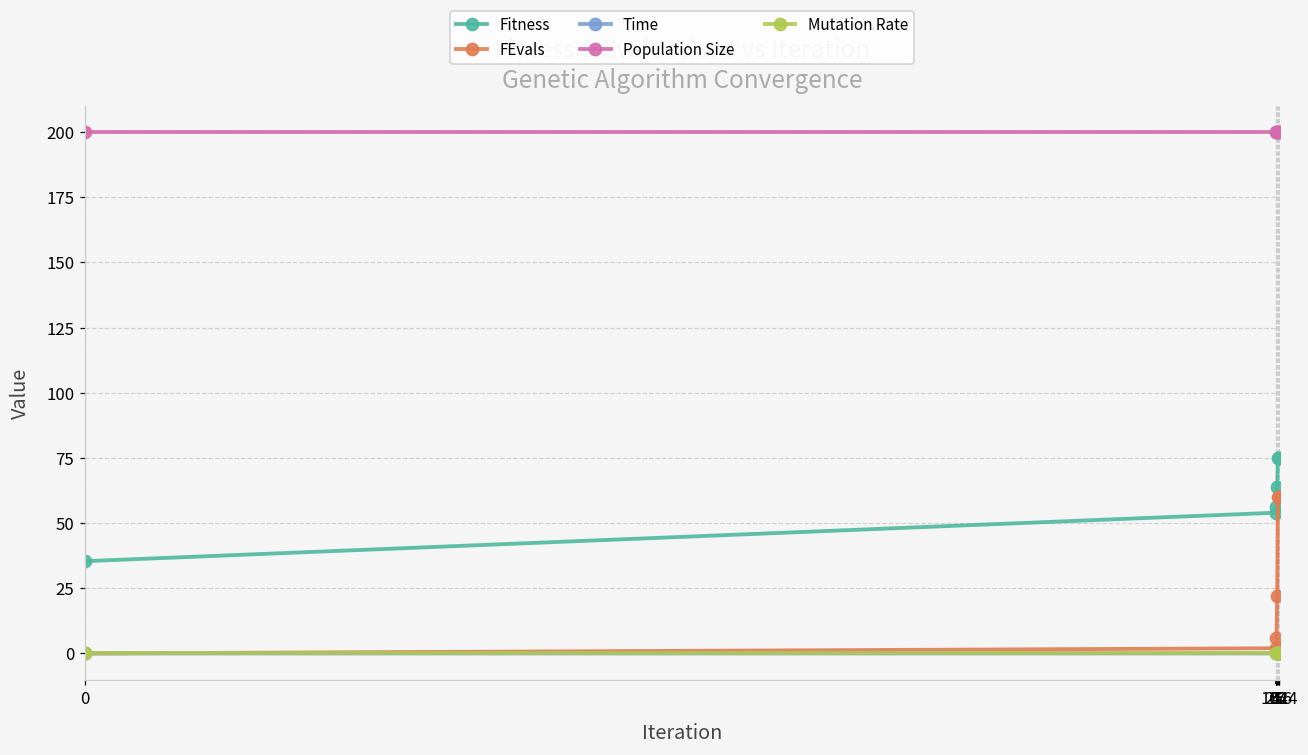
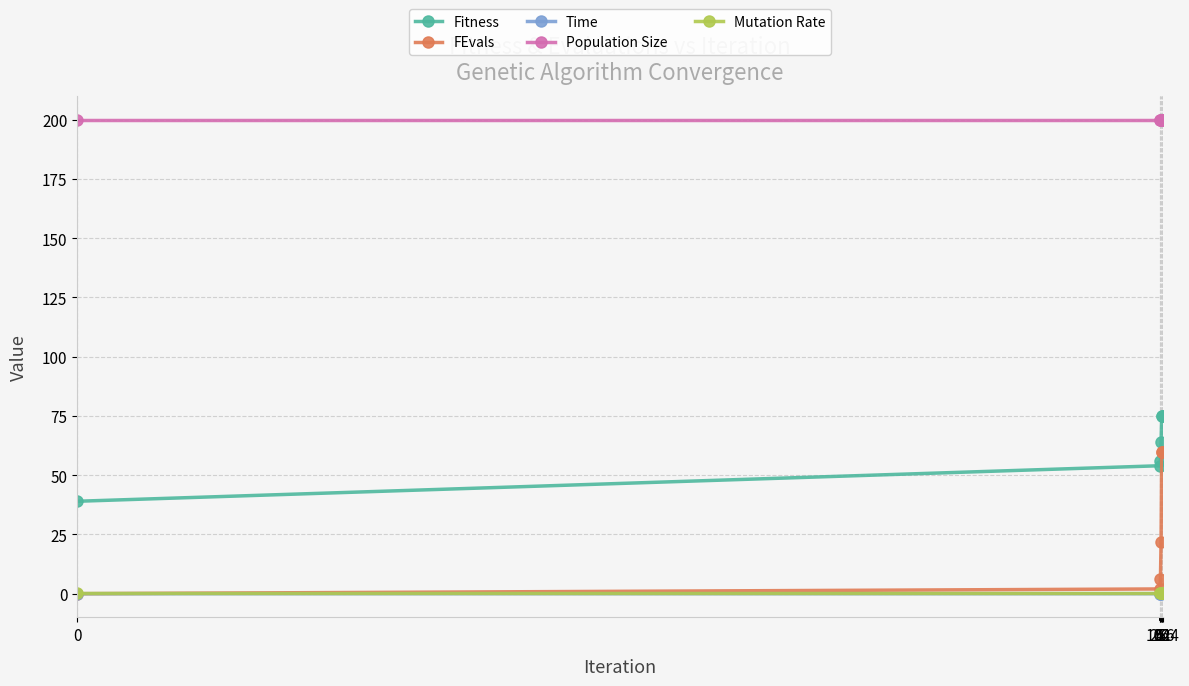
  {
    "Fitness": {
-     "0": 35
+     "0": 39
    },
    "Population Size": {
      "0": 200
    }
  }
